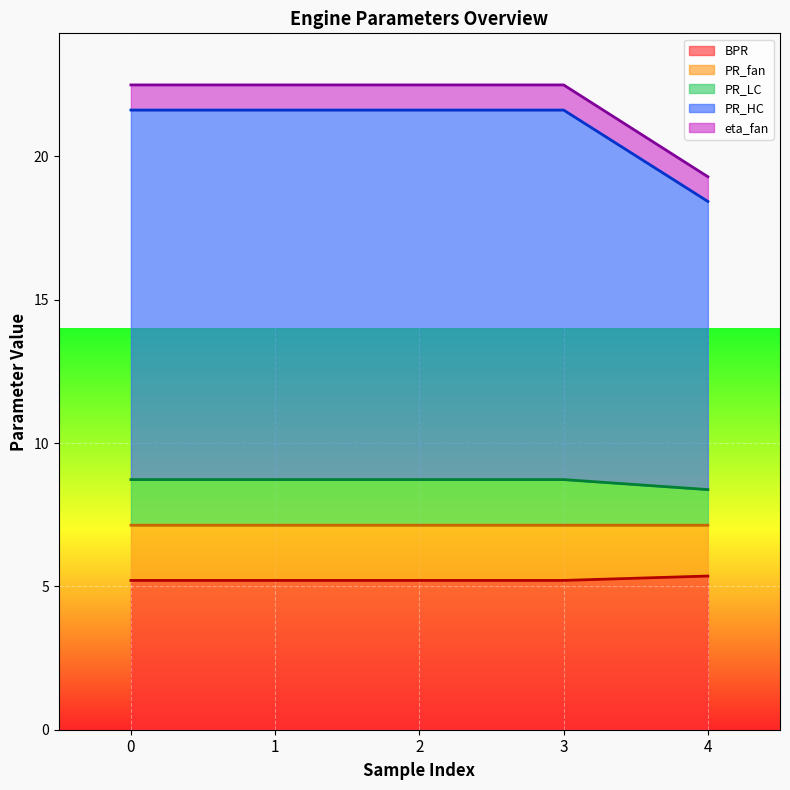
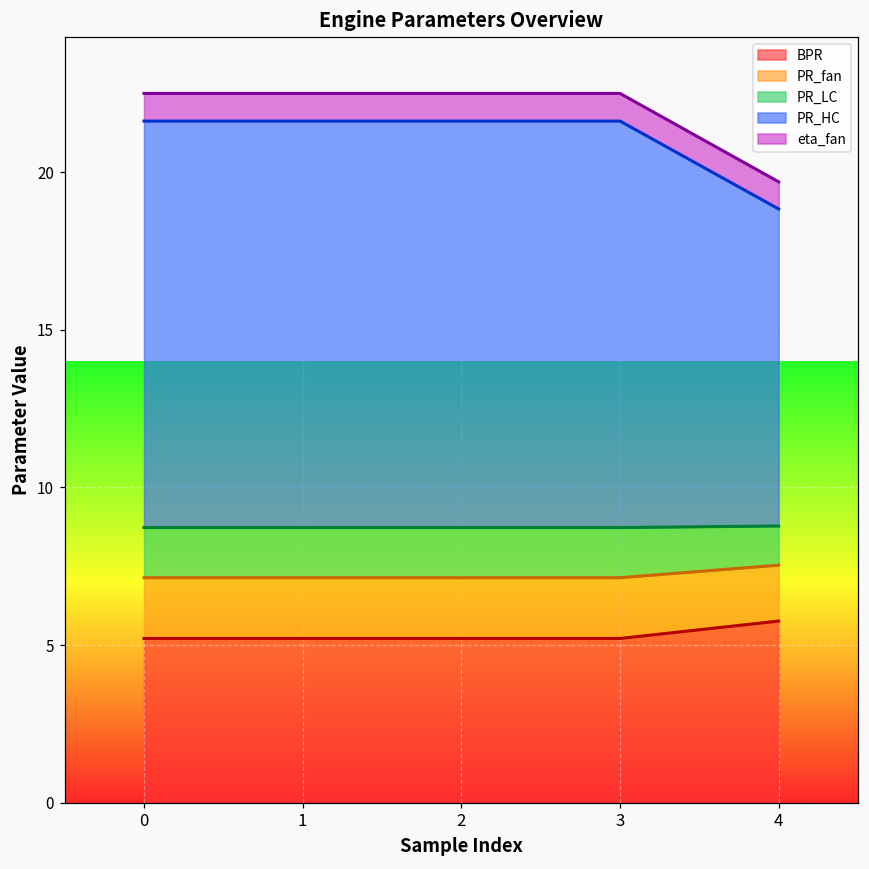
  {
    "BPR": {
      "0": 5.2,
      "1": 5.2,
      "2": 5.2,
      "3": 5.2,
-     "4": 5.4
+     "4": 5.8
    },
    "PR_fan": {
      "0": 1.9,
      "1": 1.9,
      "2": 1.9,
      "3": 1.9,
      "4": 1.8
    },
    "PR_LC": {
      "0": 1.6,
      "1": 1.6,
      "2": 1.6,
      "3": 1.6,
      "4": 1.2
    },
    "PR_HC": {
      "0": 12.9,
      "1": 12.9,
      "2": 12.9,
      "3": 12.9,
      "4": 10.1
    },
    "eta_fan": {
      "0": 0.9,
      "1": 0.9,
      "2": 0.9,
      "3": 0.9,
      "4": 0.9
    }
  }
